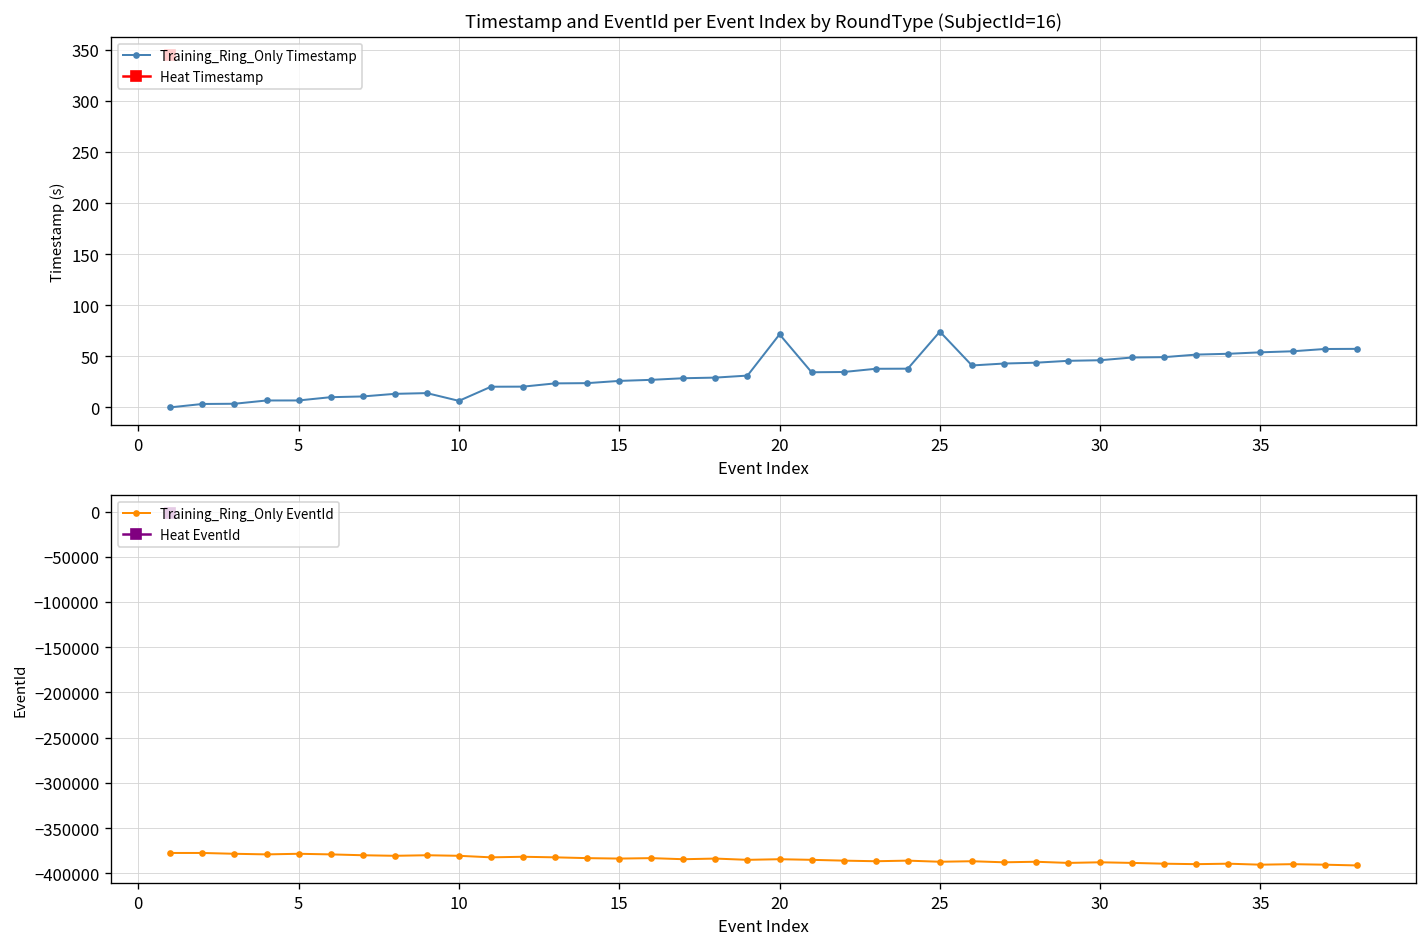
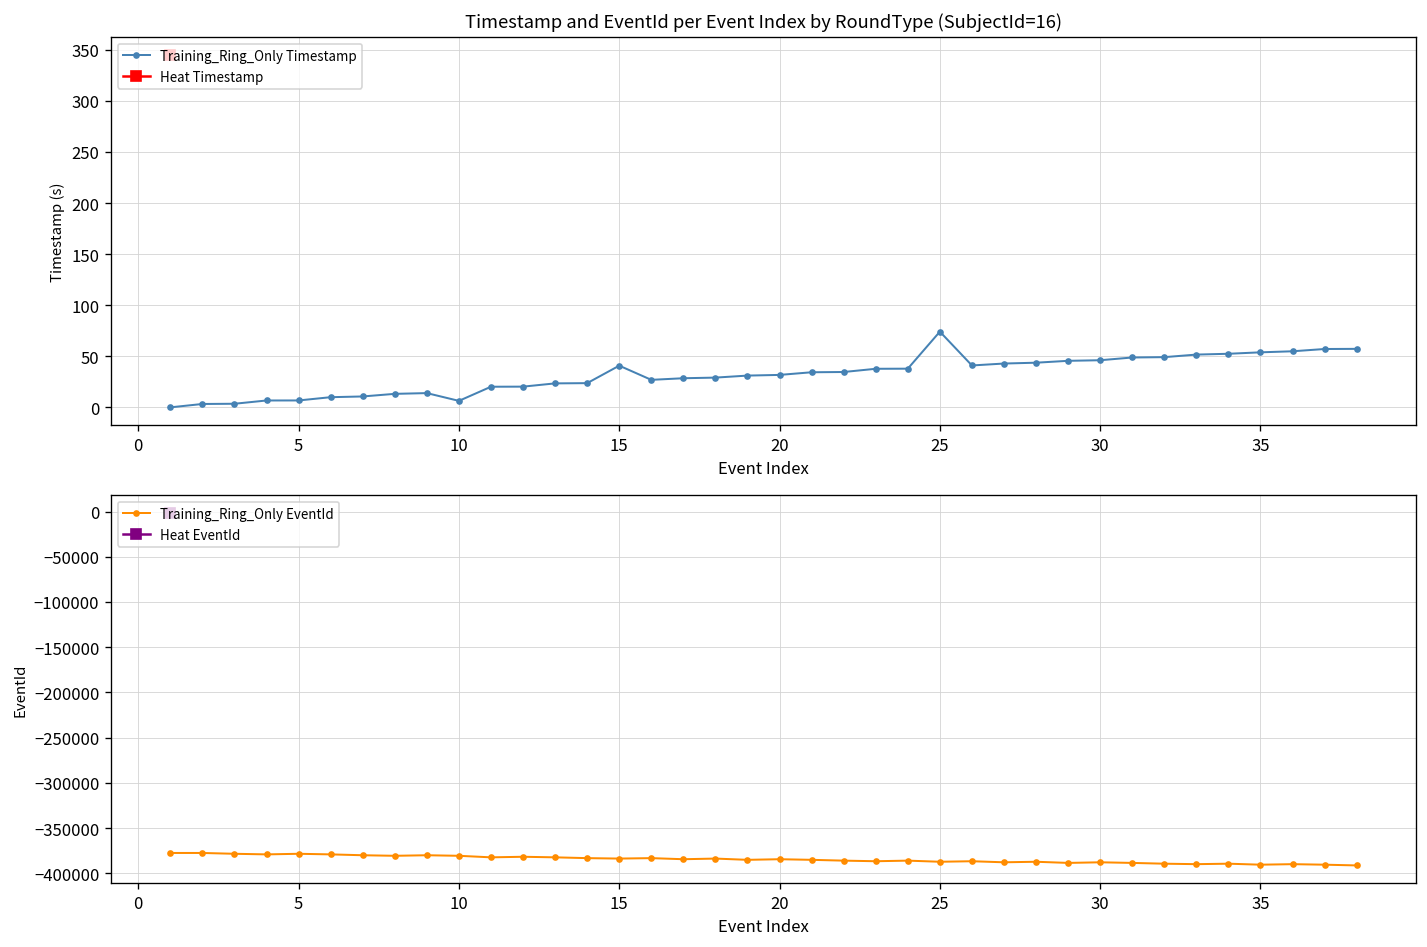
  {
    "Timestamp and EventId per Event Index by RoundType (SubjectId=16)": {
      "Training_Ring_Only Timestamp": {
        "5": 10,
        "10": 10,
-       "15": 30,
-       "20": 70,
+       "15": 40,
+       "20": 30,
        "25": 70,
        "30": 50,
        "35": 50
      }
    }
  }
